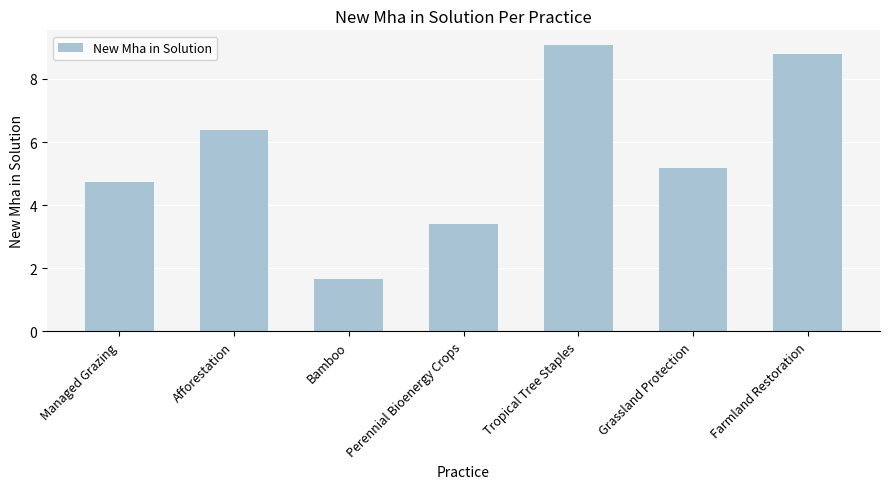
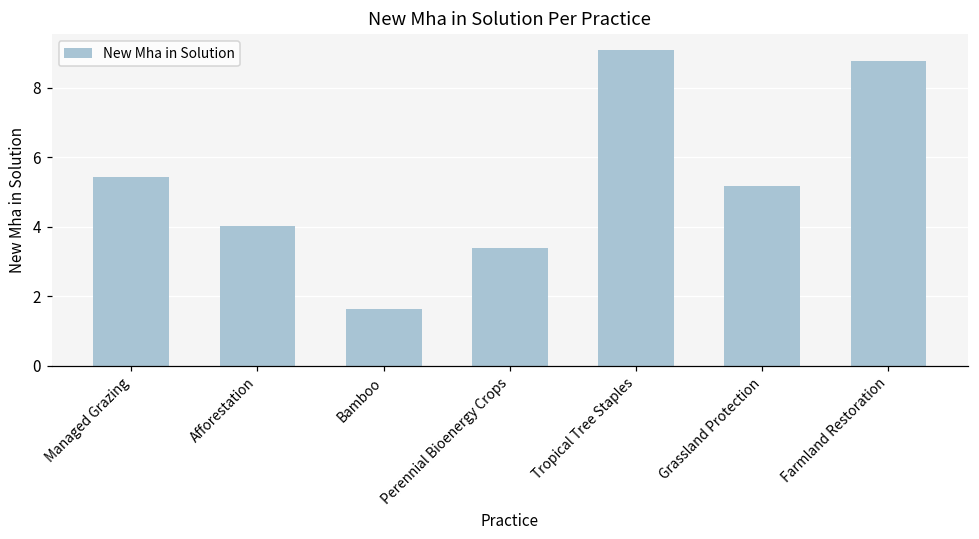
  {
-   "Managed Grazing": 4.7,
-   "Afforestation": 6.4,
+   "Managed Grazing": 5.4,
+   "Afforestation": 4.0,
    "Bamboo": 1.6,
    "Perennial Bioenergy Crops": 3.4,
    "Tropical Tree Staples": 9.1,
    "Grassland Protection": 5.2,
    "Farmland Restoration": 8.8
  }
